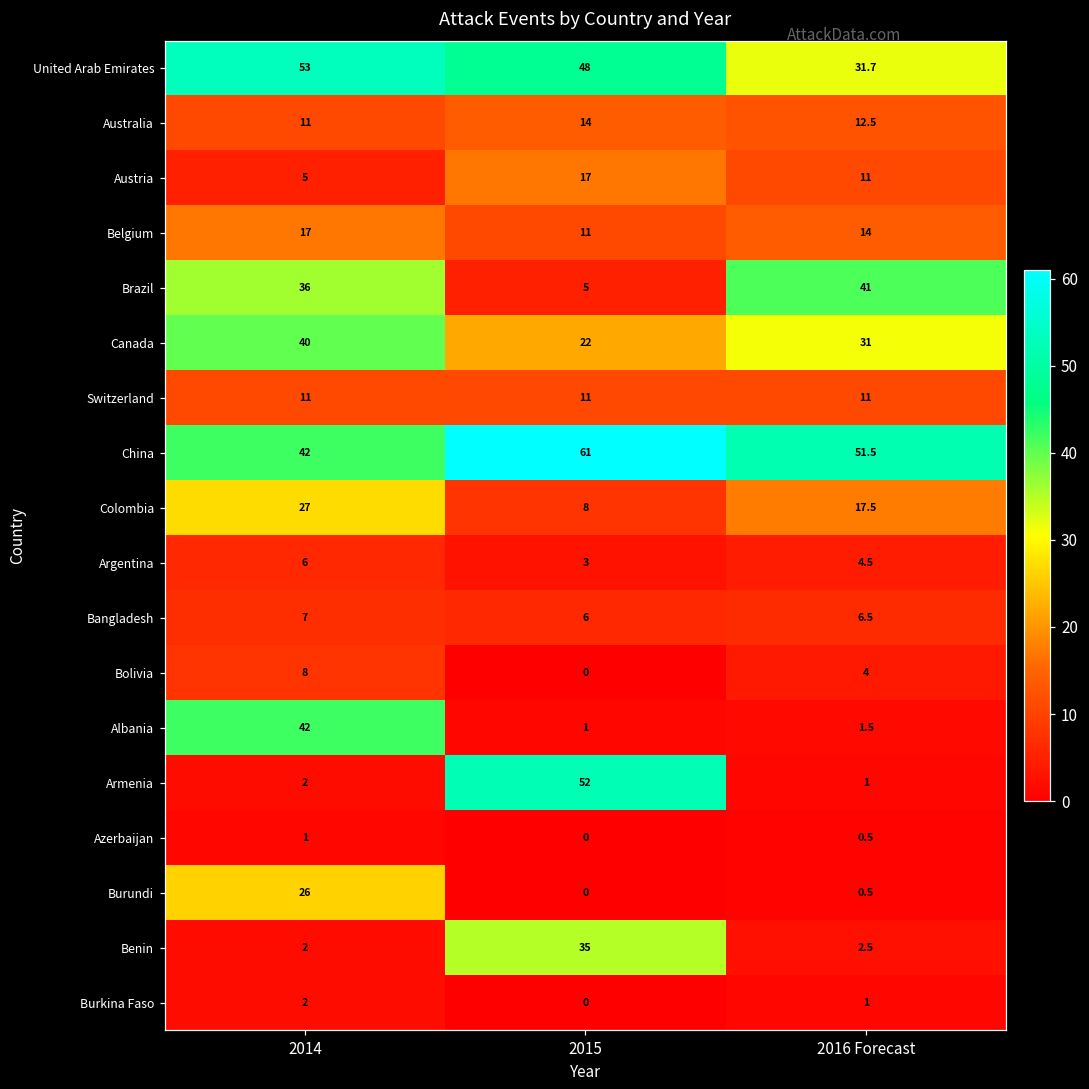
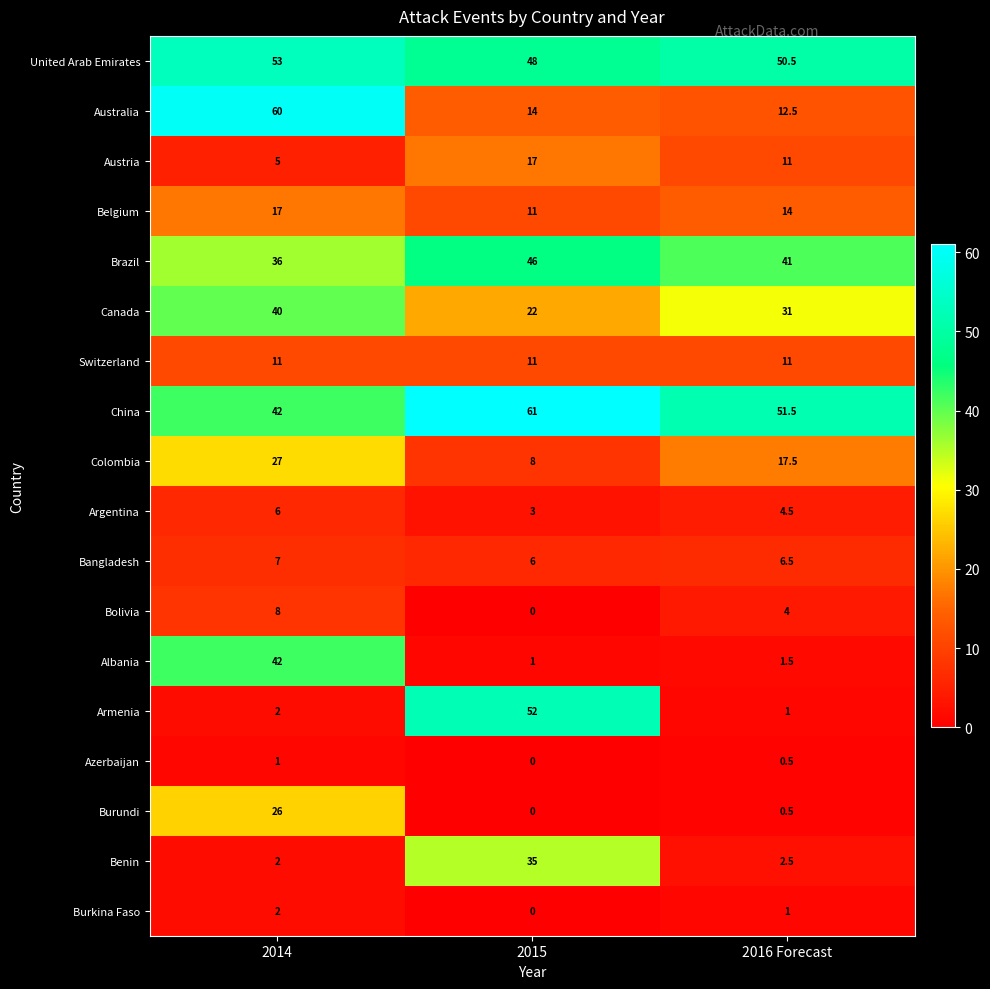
  {
    "United Arab Emirates": {
      "2014": 53,
      "2015": 48,
-     "2016 Forecast": 31.7
+     "2016 Forecast": 50.5
    },
    "Australia": {
-     "2014": 11,
+     "2014": 60,
      "2015": 14,
      "2016 Forecast": 12.5
    },
    "Austria": {
      "2014": 5,
      "2015": 17,
      "2016 Forecast": 11
    },
    "Belgium": {
      "2014": 17,
      "2015": 11,
      "2016 Forecast": 14
    },
    "Brazil": {
      "2014": 36,
-     "2015": 5,
+     "2015": 46,
      "2016 Forecast": 41
    },
    "Canada": {
      "2014": 40,
      "2015": 22,
      "2016 Forecast": 31
    },
    "Switzerland": {
      "2014": 11,
      "2015": 11,
      "2016 Forecast": 11
    },
    "China": {
      "2014": 42,
      "2015": 61,
      "2016 Forecast": 51.5
    },
    "Colombia": {
      "2014": 27,
      "2015": 8,
      "2016 Forecast": 17.5
    },
    "Argentina": {
      "2014": 6,
      "2015": 3,
      "2016 Forecast": 4.5
    },
    "Bangladesh": {
      "2014": 7,
      "2015": 6,
      "2016 Forecast": 6.5
    },
    "Bolivia": {
      "2014": 8,
      "2015": 0,
      "2016 Forecast": 4
    },
    "Albania": {
      "2014": 42,
      "2015": 1,
      "2016 Forecast": 1.5
    },
    "Armenia": {
      "2014": 2,
      "2015": 52,
      "2016 Forecast": 1
    },
    "Azerbaijan": {
      "2014": 1,
      "2015": 0,
      "2016 Forecast": 0.5
    },
    "Burundi": {
      "2014": 26,
      "2015": 0,
      "2016 Forecast": 0.5
    },
    "Benin": {
      "2014": 2,
      "2015": 35,
      "2016 Forecast": 2.5
    },
    "Burkina Faso": {
      "2014": 2,
      "2015": 0,
      "2016 Forecast": 1
    }
  }
